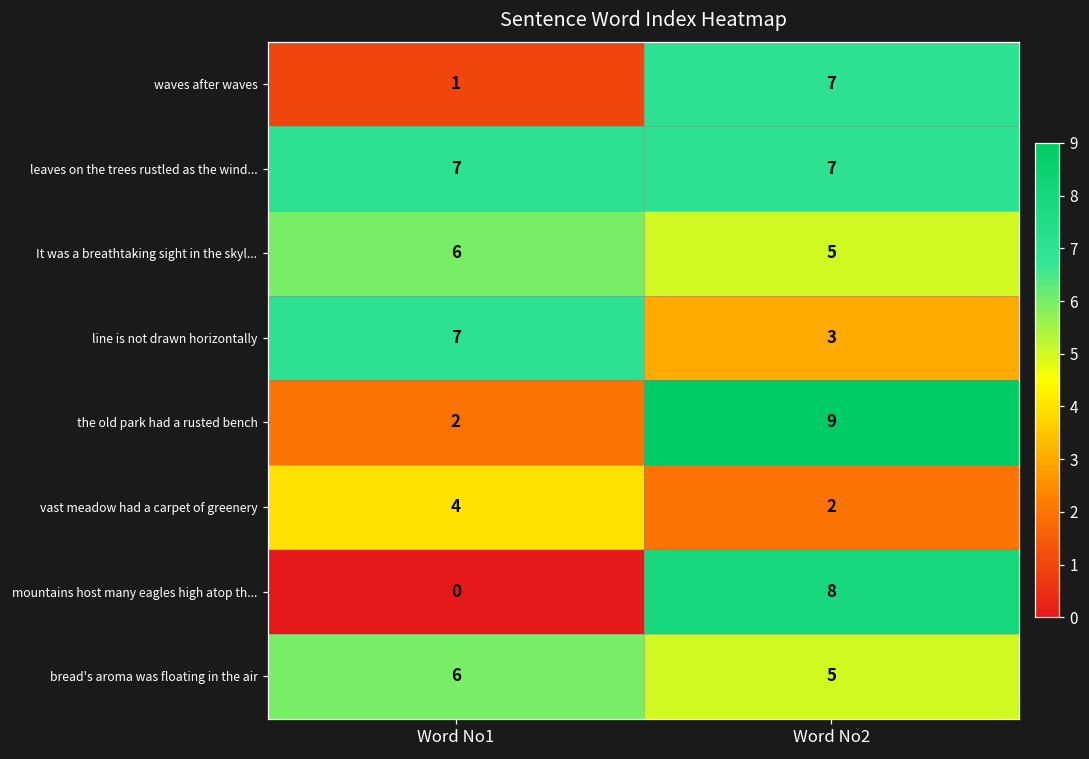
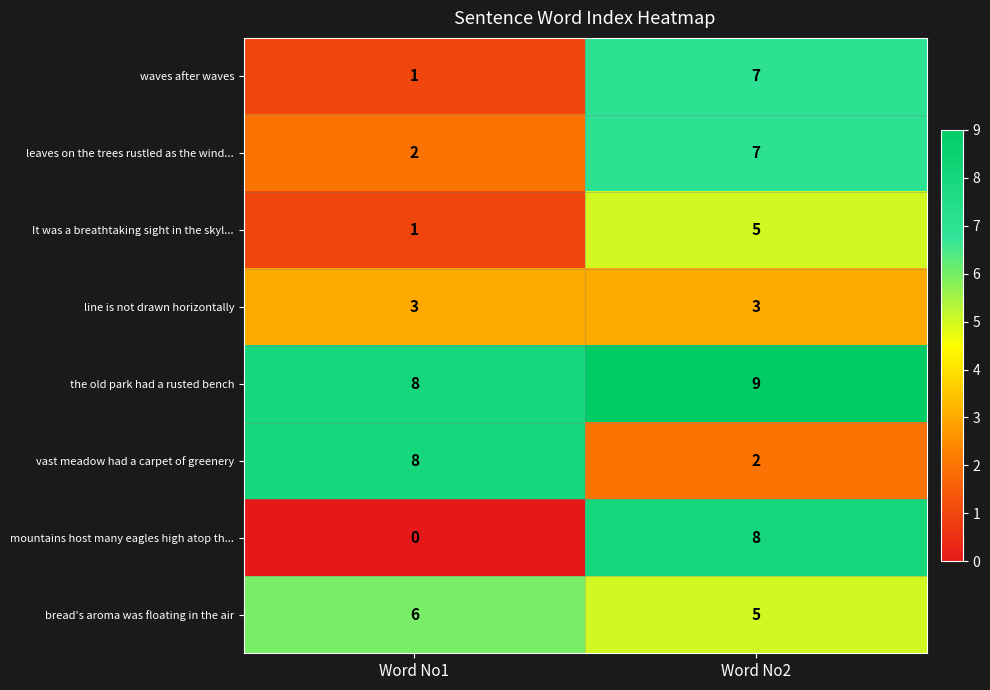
  {
    "waves after waves": {
      "Word No1": 1,
      "Word No2": 7
    },
    "leaves on the trees rustled as the wind...": {
-     "Word No1": 7,
+     "Word No1": 2,
      "Word No2": 7
    },
    "It was a breathtaking sight in the skyl...": {
-     "Word No1": 6,
+     "Word No1": 1,
      "Word No2": 5
    },
    "line is not drawn horizontally": {
-     "Word No1": 7,
+     "Word No1": 3,
      "Word No2": 3
    },
    "the old park had a rusted bench": {
-     "Word No1": 2,
+     "Word No1": 8,
      "Word No2": 9
    },
    "vast meadow had a carpet of greenery": {
-     "Word No1": 4,
+     "Word No1": 8,
      "Word No2": 2
    },
    "mountains host many eagles high atop th...": {
      "Word No1": 0,
      "Word No2": 8
    },
    "bread's aroma was floating in the air": {
      "Word No1": 6,
      "Word No2": 5
    }
  }
